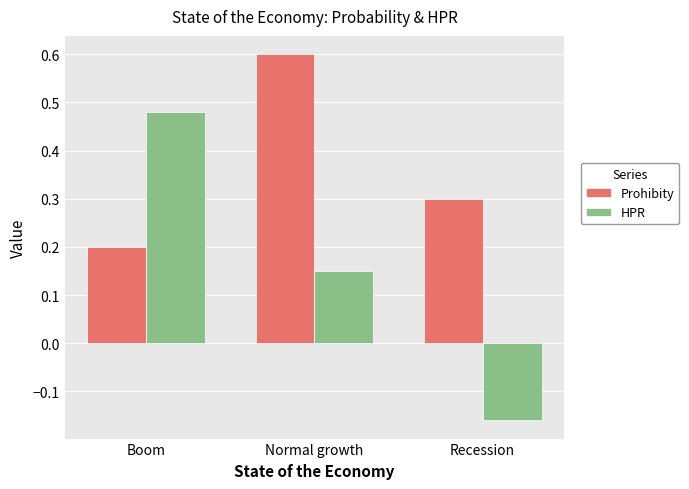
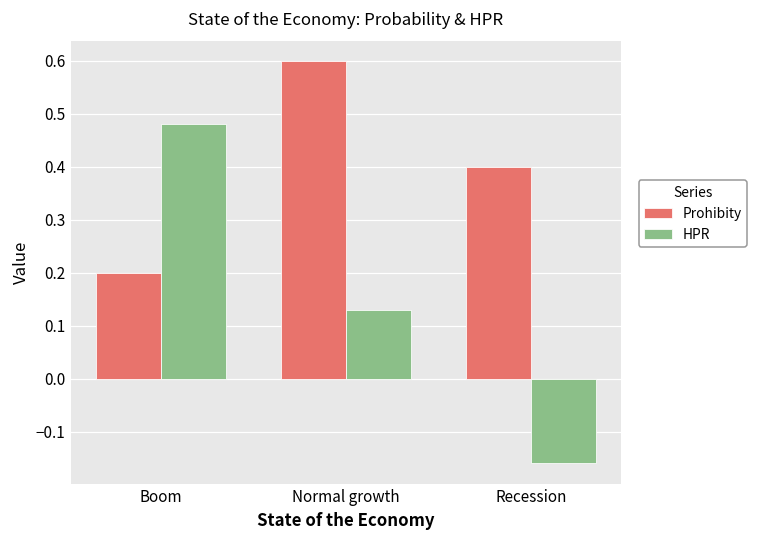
  {
    "Prohibity": {
      "Boom": 0.2,
      "Normal growth": 0.6,
-     "Recession": 0.3
+     "Recession": 0.4
    },
    "HPR": {
      "Boom": 0.48,
-     "Normal growth": 0.15,
+     "Normal growth": 0.13,
      "Recession": -0.16
    }
  }
